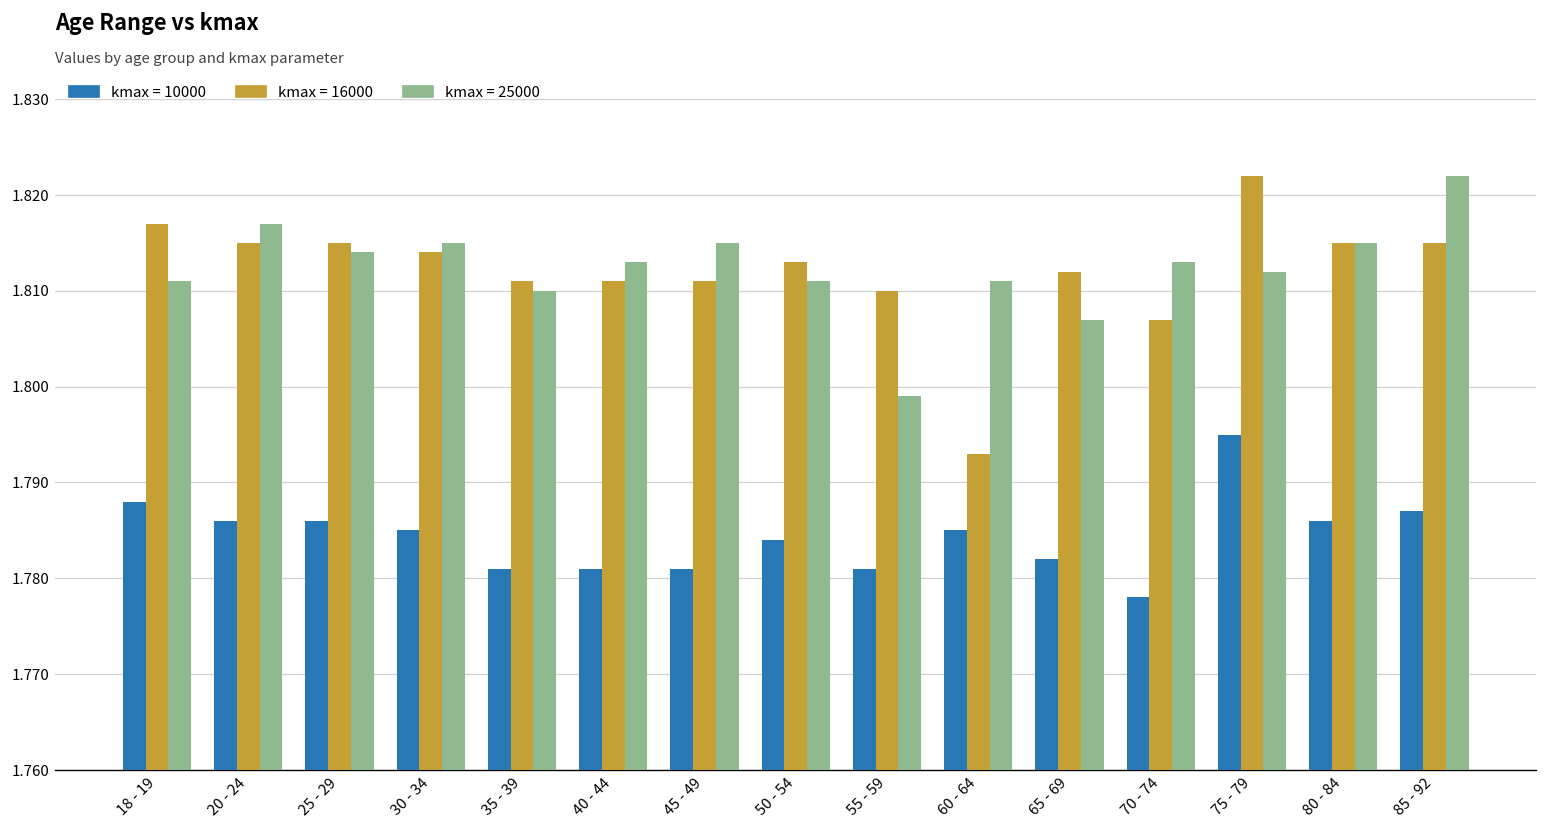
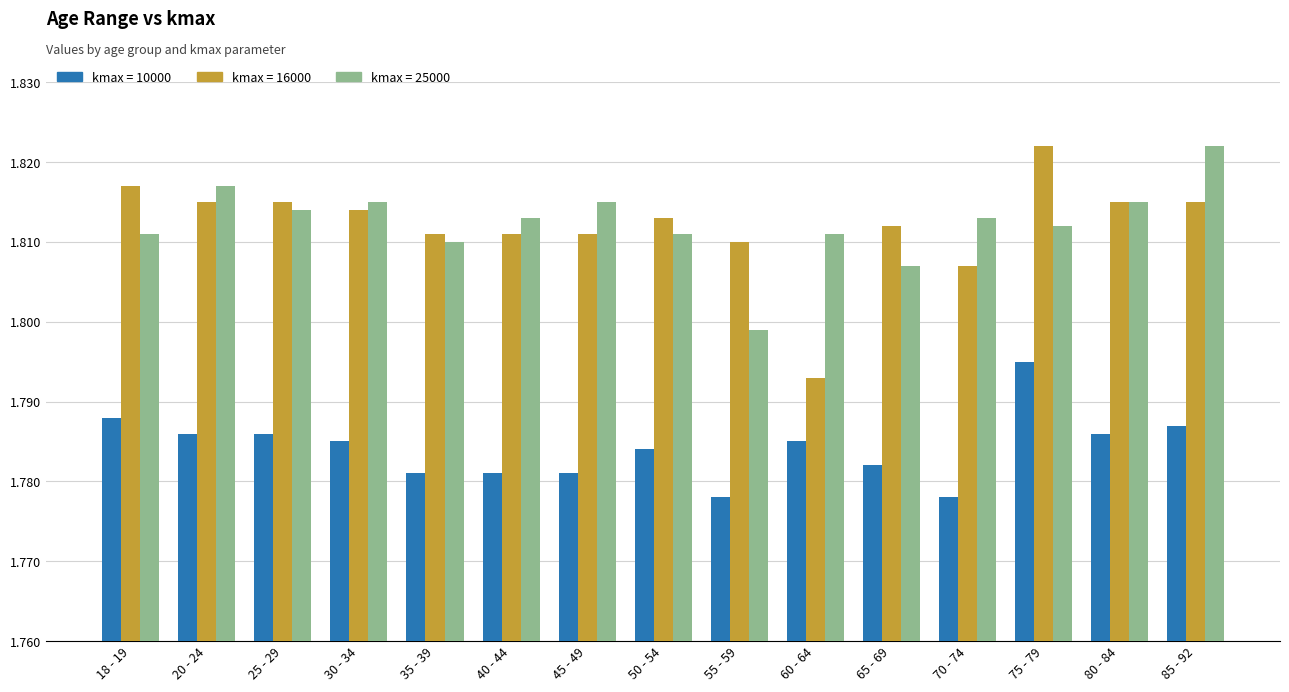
  {
    "kmax = 10000": {
      "18 - 19": 1.788,
      "20 - 24": 1.786,
      "25 - 29": 1.786,
      "30 - 34": 1.785,
      "35 - 39": 1.781,
      "40 - 44": 1.781,
      "45 - 49": 1.781,
      "50 - 54": 1.784,
-     "55 - 59": 1.781,
+     "55 - 59": 1.778,
      "60 - 64": 1.785,
      "65 - 69": 1.782,
      "70 - 74": 1.778,
      "75 - 79": 1.795,
      "80 - 84": 1.786,
      "85 - 92": 1.787
    },
    "kmax = 16000": {
      "18 - 19": 1.817,
      "20 - 24": 1.815,
      "25 - 29": 1.815,
      "30 - 34": 1.814,
      "35 - 39": 1.811,
      "40 - 44": 1.811,
      "45 - 49": 1.811,
      "50 - 54": 1.813,
      "55 - 59": 1.810,
      "60 - 64": 1.793,
      "65 - 69": 1.812,
      "70 - 74": 1.807,
      "75 - 79": 1.822,
      "80 - 84": 1.815,
      "85 - 92": 1.815
    },
    "kmax = 25000": {
      "18 - 19": 1.811,
      "20 - 24": 1.817,
      "25 - 29": 1.814,
      "30 - 34": 1.815,
      "35 - 39": 1.810,
      "40 - 44": 1.813,
      "45 - 49": 1.815,
      "50 - 54": 1.811,
      "55 - 59": 1.799,
      "60 - 64": 1.811,
      "65 - 69": 1.807,
      "70 - 74": 1.813,
      "75 - 79": 1.812,
      "80 - 84": 1.815,
      "85 - 92": 1.822
    }
  }
